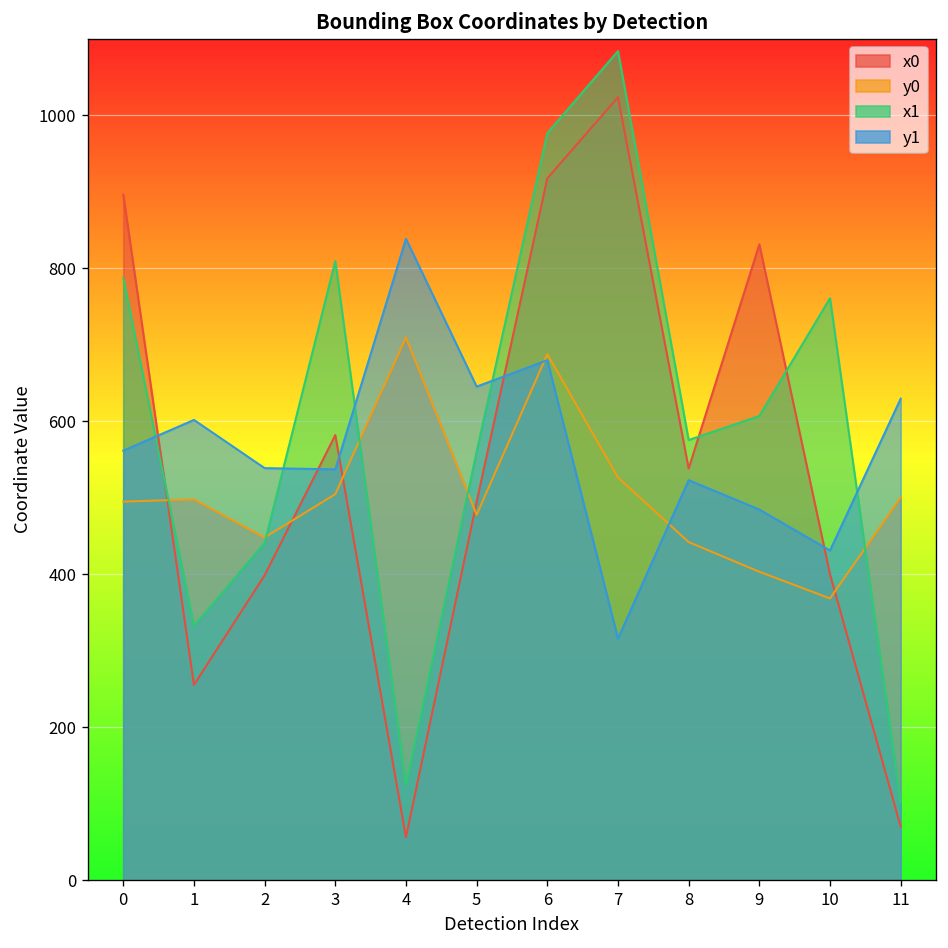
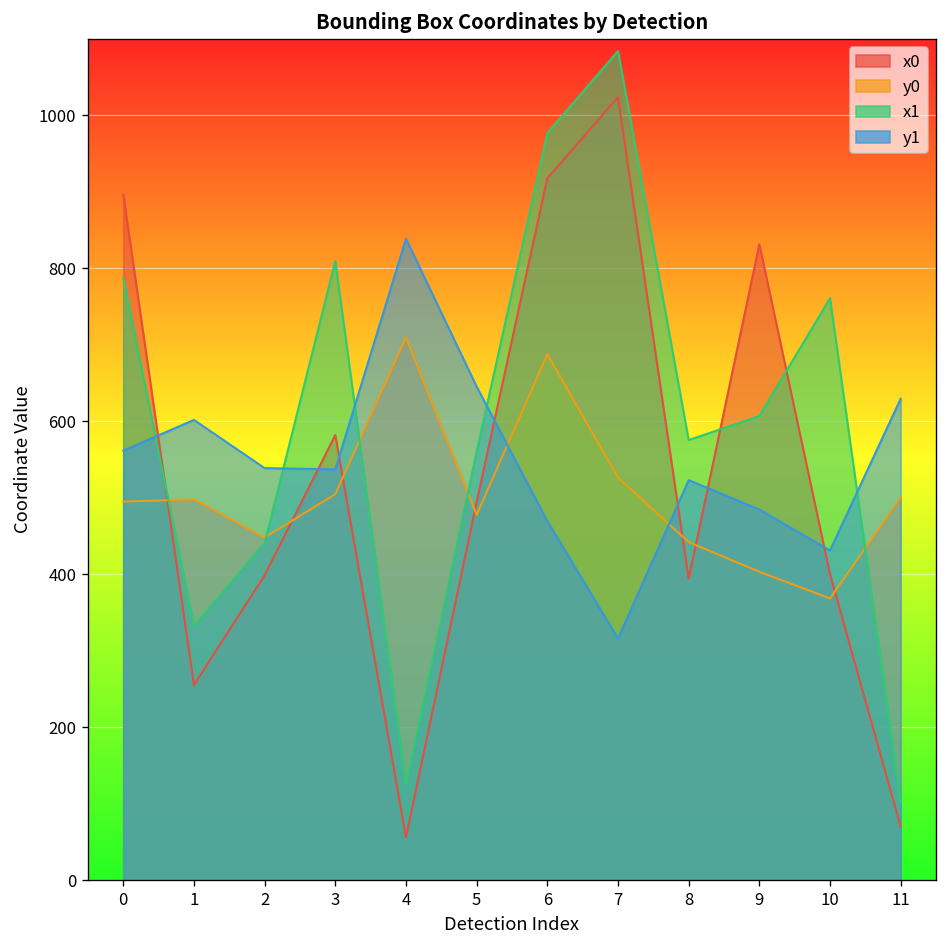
  {
    "x0": {
      "0": 900,
      "1": 260,
      "2": 400,
      "3": 580,
      "4": 60,
      "5": 490,
      "6": 920,
      "7": 1020,
-     "8": 540,
+     "8": 390,
      "9": 830,
      "10": 400,
      "11": 70
    },
    "y0": {
      "0": 500,
      "1": 500,
      "2": 450,
      "3": 500,
      "4": 710,
      "5": 480,
      "6": 690,
      "7": 530,
      "8": 440,
      "9": 400,
      "10": 370,
      "11": 500
    },
    "x1": {
      "0": 790,
      "1": 330,
      "2": 440,
      "3": 810,
      "4": 120,
      "5": 560,
      "6": 980,
      "7": 1080,
      "8": 580,
      "9": 610,
      "10": 760,
      "11": 100
    },
    "y1": {
      "0": 560,
      "1": 600,
      "2": 540,
      "3": 540,
      "4": 840,
      "5": 650,
-     "6": 680,
+     "6": 470,
      "7": 320,
      "8": 520,
      "9": 480,
      "10": 430,
      "11": 630
    }
  }
